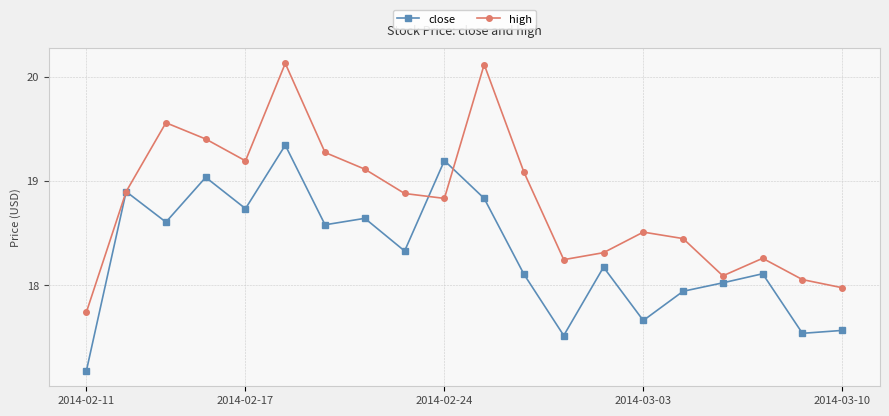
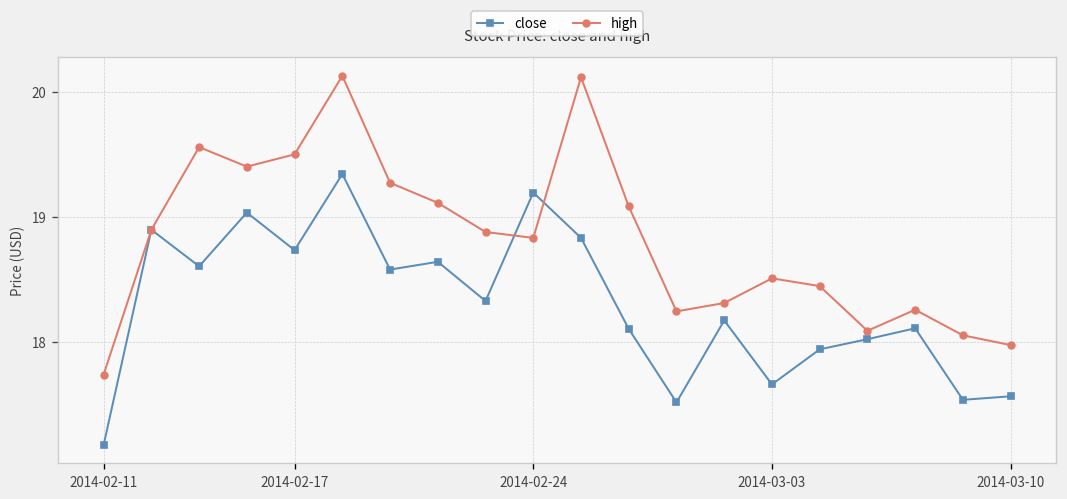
  {
    "close": {
      "2014-02-11": 17.18,
      "2014-02-17": 18.73,
      "2014-02-24": 19.19,
      "2014-03-03": 17.66,
      "2014-03-10": 17.57
    },
    "high": {
      "2014-02-11": 17.74,
-     "2014-02-17": 19.19,
+     "2014-02-17": 19.50,
      "2014-02-24": 18.83,
      "2014-03-03": 18.51,
      "2014-03-10": 17.98
    }
  }
